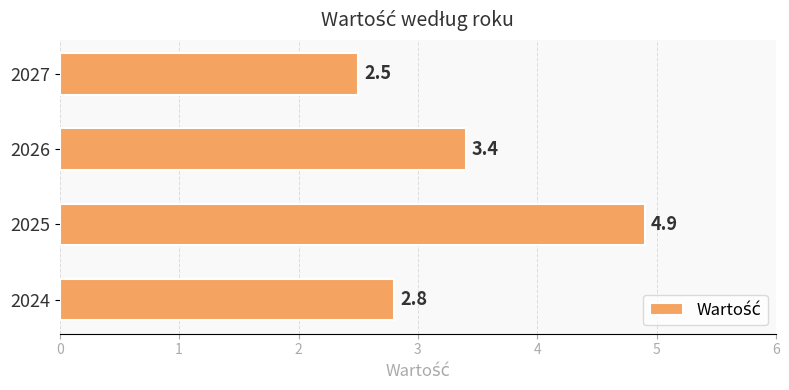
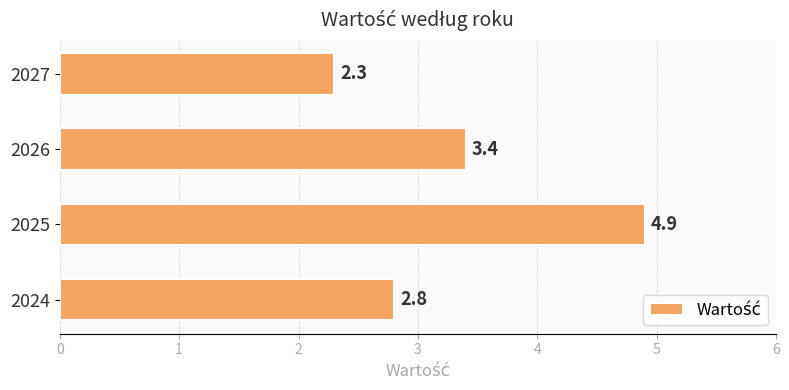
  {
-   "2027": 2.5,
+   "2027": 2.3,
    "2026": 3.4,
    "2025": 4.9,
    "2024": 2.8
  }
